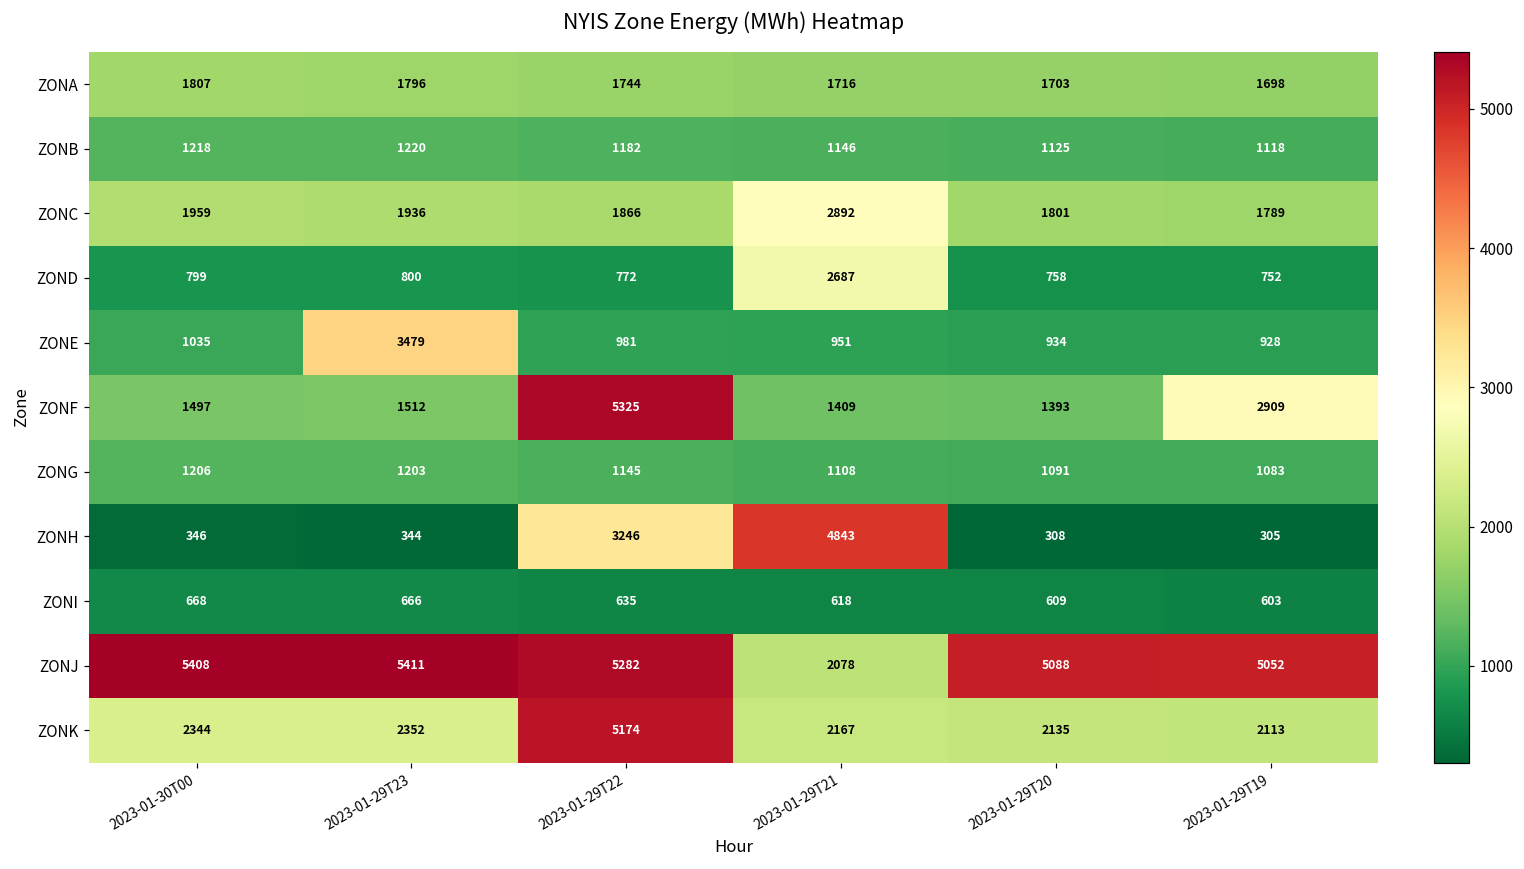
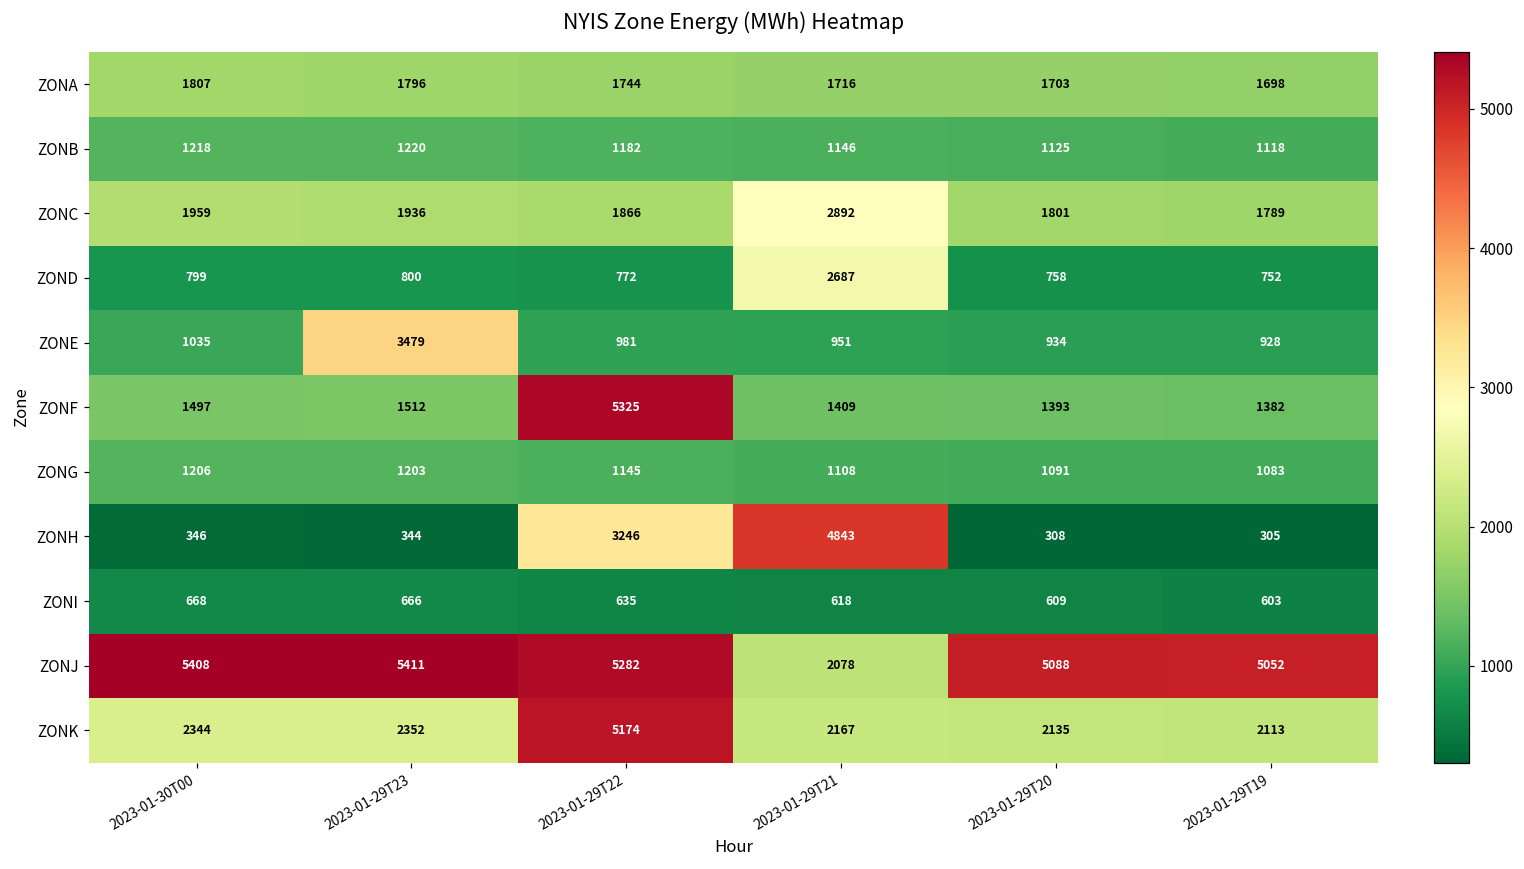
  {
    "ZONA": {
      "2023-01-30T00": 1807,
      "2023-01-29T23": 1796,
      "2023-01-29T22": 1744,
      "2023-01-29T21": 1716,
      "2023-01-29T20": 1703,
      "2023-01-29T19": 1698
    },
    "ZONB": {
      "2023-01-30T00": 1218,
      "2023-01-29T23": 1220,
      "2023-01-29T22": 1182,
      "2023-01-29T21": 1146,
      "2023-01-29T20": 1125,
      "2023-01-29T19": 1118
    },
    "ZONC": {
      "2023-01-30T00": 1959,
      "2023-01-29T23": 1936,
      "2023-01-29T22": 1866,
      "2023-01-29T21": 2892,
      "2023-01-29T20": 1801,
      "2023-01-29T19": 1789
    },
    "ZOND": {
      "2023-01-30T00": 799,
      "2023-01-29T23": 800,
      "2023-01-29T22": 772,
      "2023-01-29T21": 2687,
      "2023-01-29T20": 758,
      "2023-01-29T19": 752
    },
    "ZONE": {
      "2023-01-30T00": 1035,
      "2023-01-29T23": 3479,
      "2023-01-29T22": 981,
      "2023-01-29T21": 951,
      "2023-01-29T20": 934,
      "2023-01-29T19": 928
    },
    "ZONF": {
      "2023-01-30T00": 1497,
      "2023-01-29T23": 1512,
      "2023-01-29T22": 5325,
      "2023-01-29T21": 1409,
      "2023-01-29T20": 1393,
-     "2023-01-29T19": 2909
+     "2023-01-29T19": 1382
    },
    "ZONG": {
      "2023-01-30T00": 1206,
      "2023-01-29T23": 1203,
      "2023-01-29T22": 1145,
      "2023-01-29T21": 1108,
      "2023-01-29T20": 1091,
      "2023-01-29T19": 1083
    },
    "ZONH": {
      "2023-01-30T00": 346,
      "2023-01-29T23": 344,
      "2023-01-29T22": 3246,
      "2023-01-29T21": 4843,
      "2023-01-29T20": 308,
      "2023-01-29T19": 305
    },
    "ZONI": {
      "2023-01-30T00": 668,
      "2023-01-29T23": 666,
      "2023-01-29T22": 635,
      "2023-01-29T21": 618,
      "2023-01-29T20": 609,
      "2023-01-29T19": 603
    },
    "ZONJ": {
      "2023-01-30T00": 5408,
      "2023-01-29T23": 5411,
      "2023-01-29T22": 5282,
      "2023-01-29T21": 2078,
      "2023-01-29T20": 5088,
      "2023-01-29T19": 5052
    },
    "ZONK": {
      "2023-01-30T00": 2344,
      "2023-01-29T23": 2352,
      "2023-01-29T22": 5174,
      "2023-01-29T21": 2167,
      "2023-01-29T20": 2135,
      "2023-01-29T19": 2113
    }
  }
